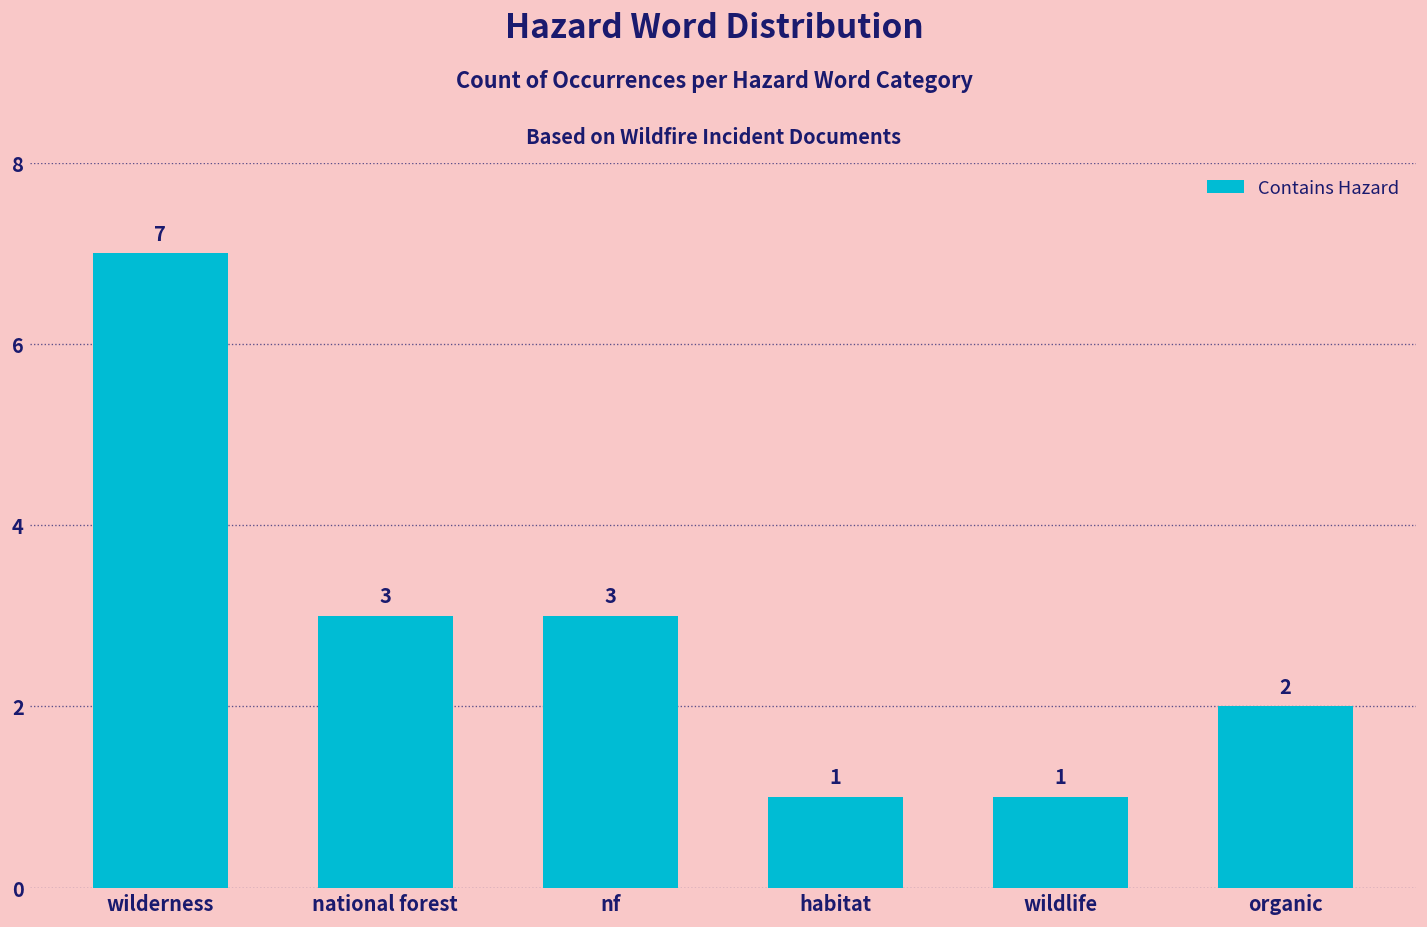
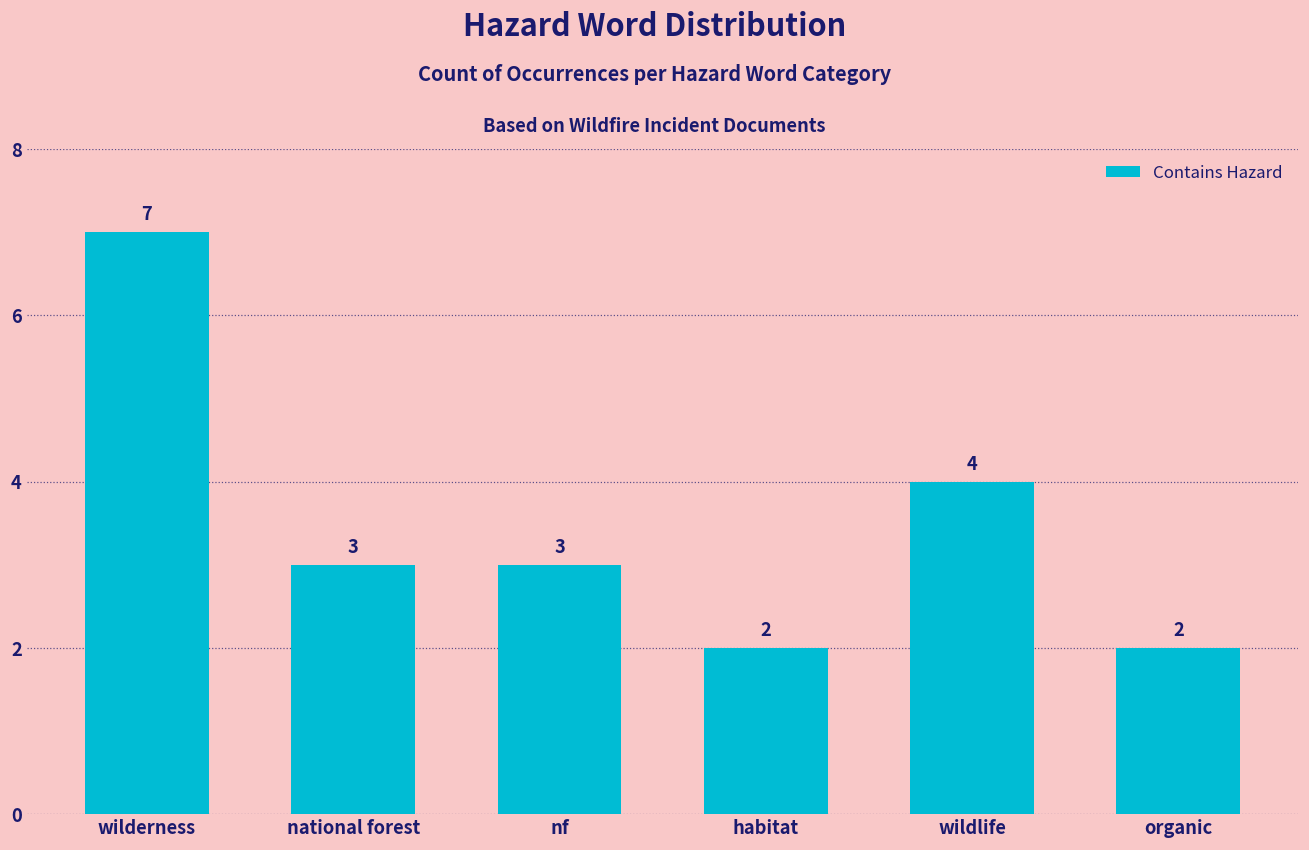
  {
    "wilderness": 7,
    "national forest": 3,
    "nf": 3,
-   "habitat": 1,
-   "wildlife": 1,
+   "habitat": 2,
+   "wildlife": 4,
    "organic": 2
  }
